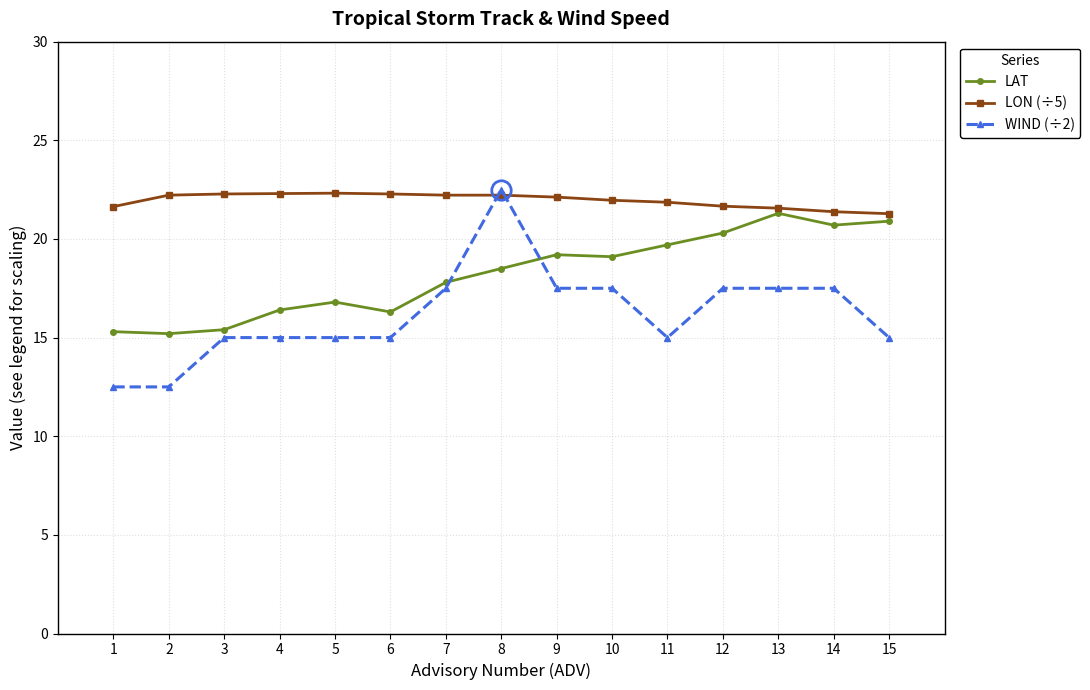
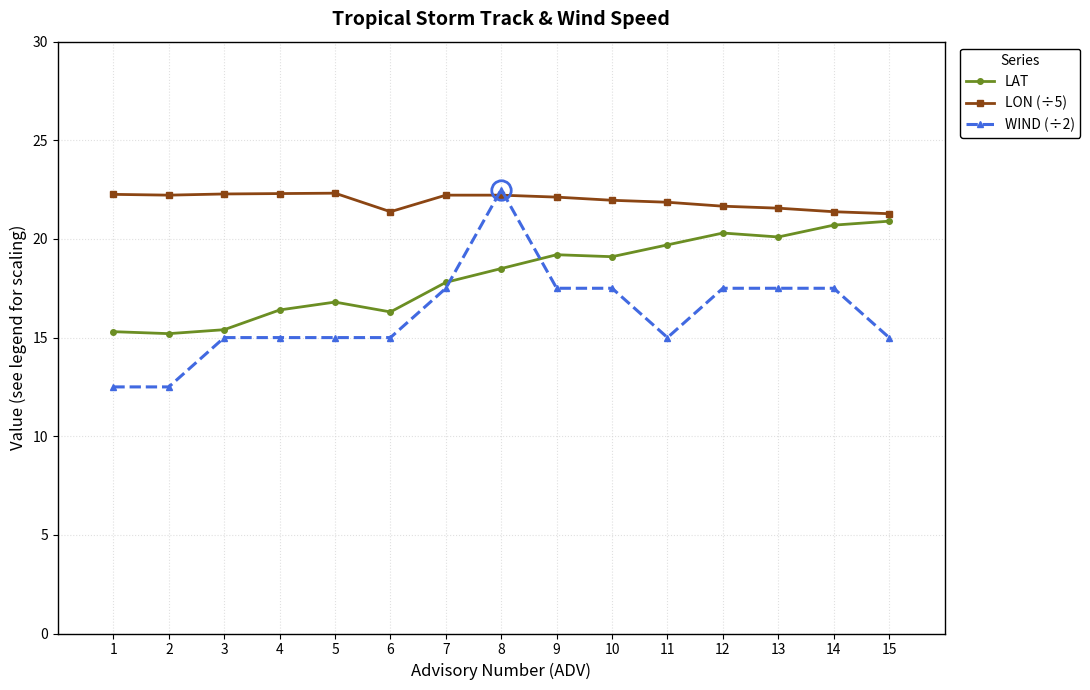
  {
    "LAT": {
      "1": 15.3,
      "2": 15.2,
      "3": 15.4,
      "4": 16.4,
      "5": 16.8,
      "6": 16.3,
      "7": 17.8,
      "8": 18.5,
      "9": 19.2,
      "10": 19.1,
      "11": 19.7,
      "12": 20.3,
-     "13": 21.3,
+     "13": 20.1,
      "14": 20.7,
      "15": 20.9
    },
    "LON (÷5)": {
-     "1": 21.6,
+     "1": 22.3,
      "2": 22.2,
      "3": 22.3,
      "4": 22.3,
      "5": 22.3,
-     "6": 22.3,
+     "6": 21.4,
      "7": 22.2,
      "8": 22.2,
      "9": 22.1,
      "10": 22.0,
      "11": 21.9,
      "12": 21.7,
      "13": 21.6,
      "14": 21.4,
      "15": 21.3
    }
  }
